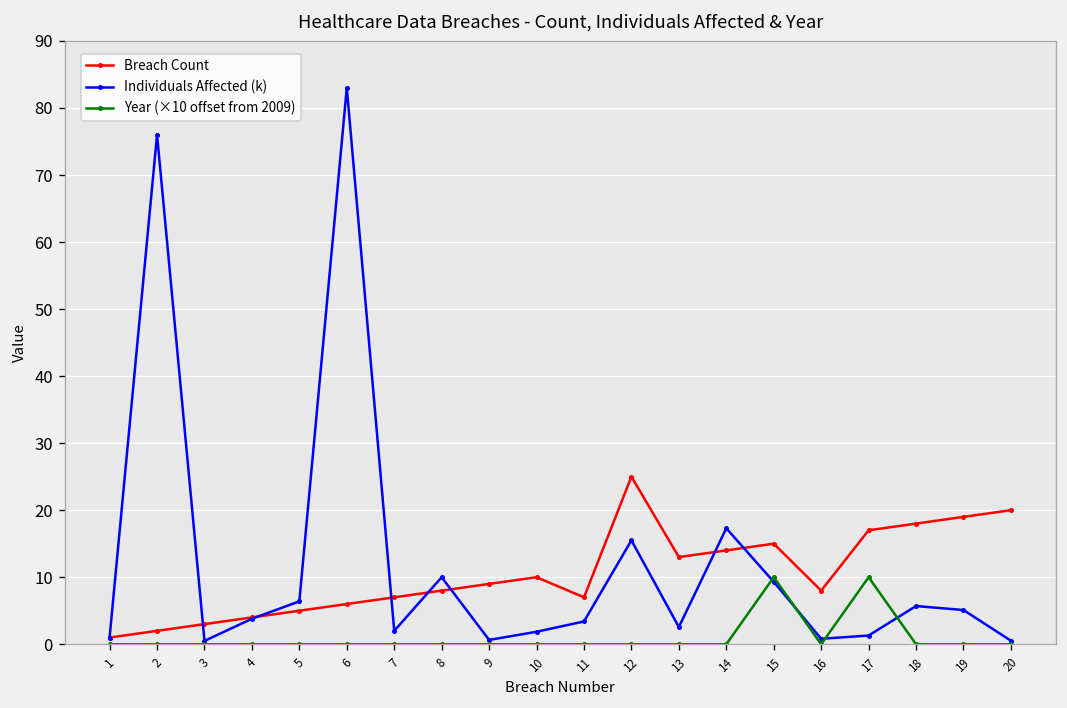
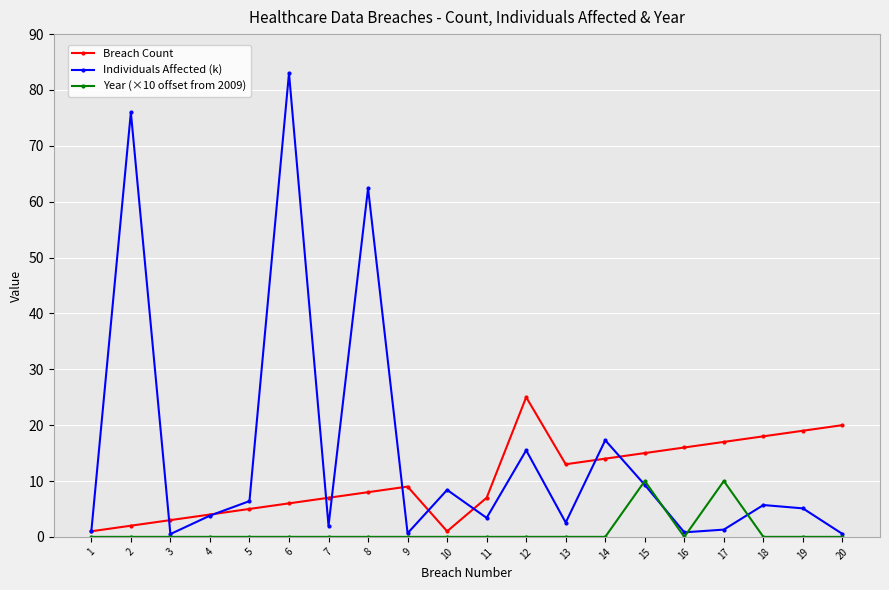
  {
    "Breach Count": {
      "2": 2,
      "3": 3,
      "5": 5,
      "6": 6,
      "7": 7,
      "8": 8,
      "9": 9,
-     "10": 10,
+     "10": 1,
      "11": 7,
      "12": 25,
      "13": 13,
      "14": 14,
      "15": 15,
-     "16": 8,
+     "16": 16,
      "17": 17,
      "18": 18,
      "19": 19,
      "20": 20
    },
    "Individuals Affected (k)": {
      "2": 76,
      "3": 1,
      "5": 6,
      "6": 83,
      "7": 2,
-     "8": 10,
+     "8": 62,
      "9": 1,
-     "10": 2,
+     "10": 8,
      "11": 3,
      "12": 16,
      "13": 3,
      "14": 17,
      "15": 9,
      "16": 1,
      "17": 1,
      "18": 6,
      "19": 5,
      "20": 1
    },
    "Year (×10 offset from 2009)": {
      "1": 0,
      "2": 0,
      "3": 0,
      "4": 0,
      "5": 0,
      "6": 0,
      "7": 0,
      "8": 0,
      "9": 0,
      "10": 0,
      "11": 0,
      "12": 0,
      "13": 0,
      "14": 0,
      "15": 10,
      "16": 0,
      "17": 10,
      "18": 0,
      "19": 0,
      "20": 0
    }
  }
